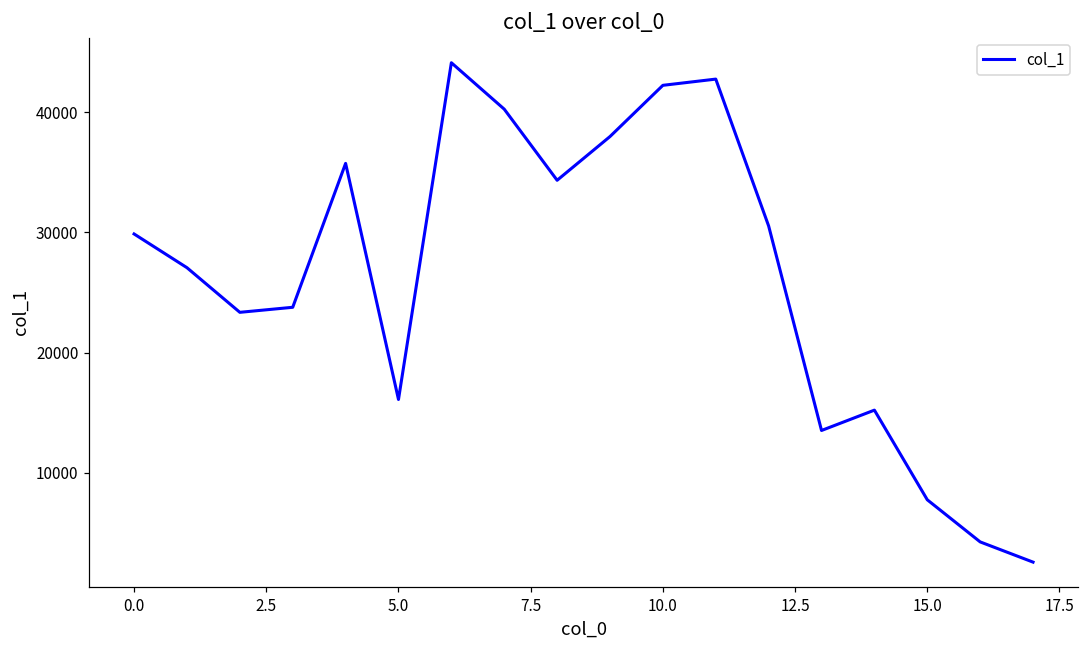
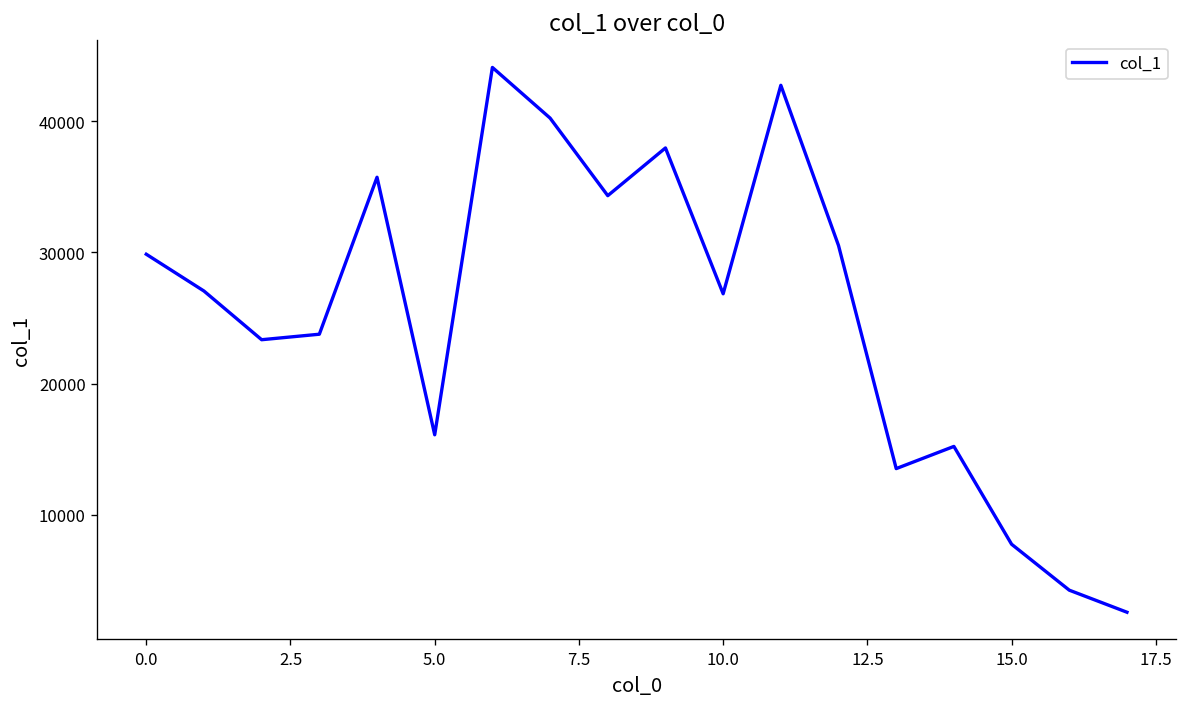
  {
    "0.0": 29900,
    "5.0": 16100,
-   "10.0": 42200,
+   "10.0": 26800,
    "15.0": 7800
  }
